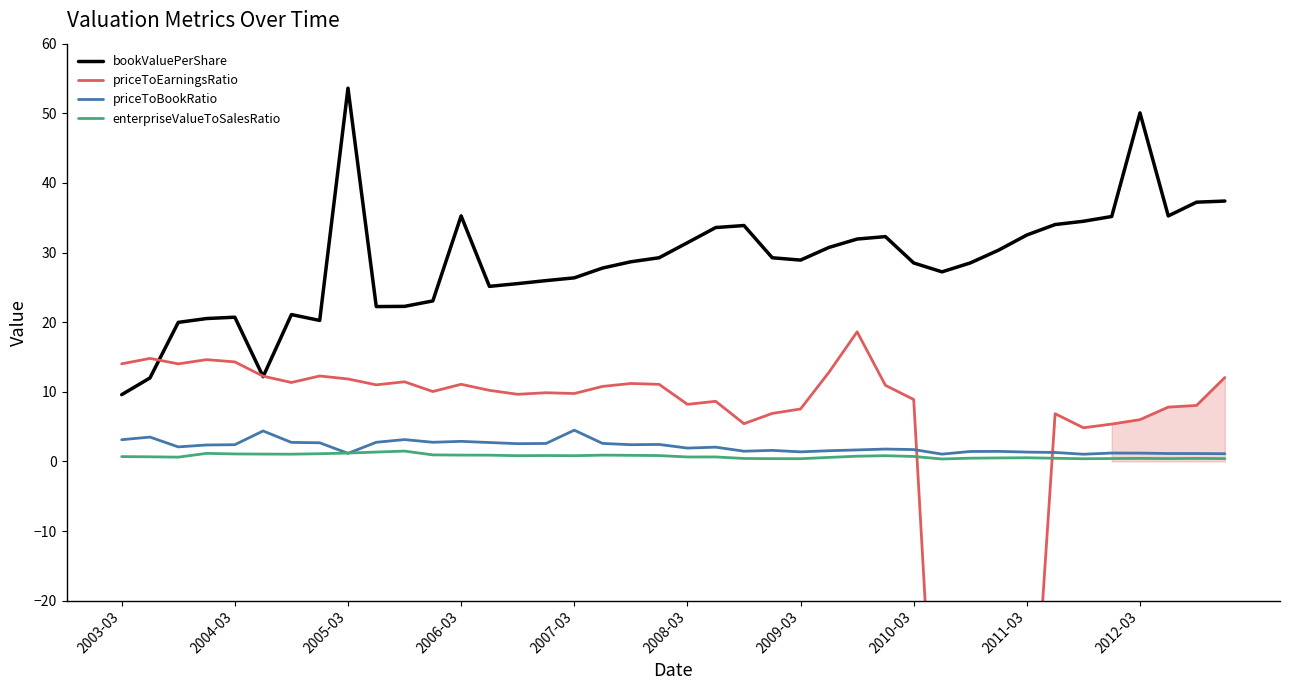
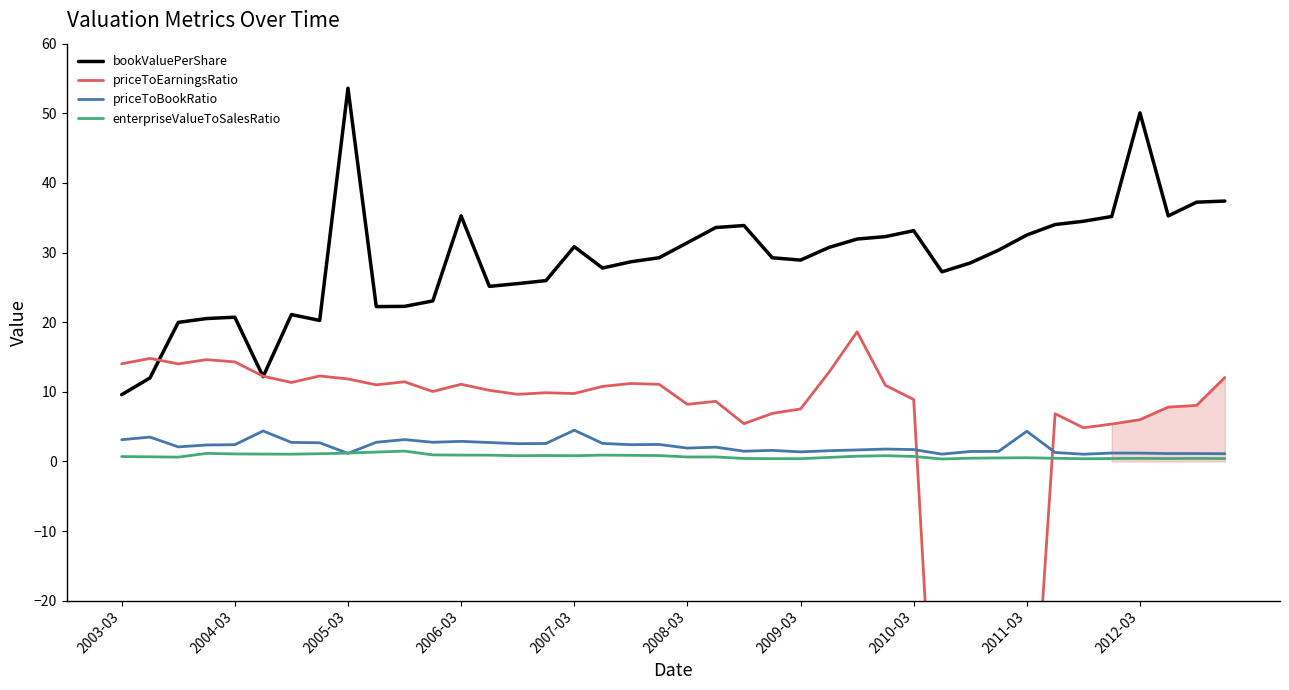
  {
    "bookValuePerShare": {
      "2003-03": 10,
      "2004-03": 21,
      "2005-03": 54,
      "2006-03": 35,
-     "2007-03": 26,
+     "2007-03": 31,
      "2008-03": 31,
      "2009-03": 29,
-     "2010-03": 29,
+     "2010-03": 33,
      "2011-03": 33,
      "2012-03": 50
    },
    "priceToBookRatio": {
      "2003-03": 3,
      "2004-03": 2,
      "2006-03": 3,
      "2007-03": 4,
      "2008-03": 2,
      "2009-03": 1,
      "2010-03": 2,
-     "2011-03": 1,
+     "2011-03": 4,
      "2012-03": 1
    },
    "enterpriseValueToSalesRatio": {
      "2003-03": 1,
      "2004-03": 1,
      "2006-03": 1,
      "2007-03": 1,
      "2008-03": 1,
      "2009-03": 0,
      "2010-03": 1,
      "2011-03": 1,
      "2012-03": 0
    }
  }
